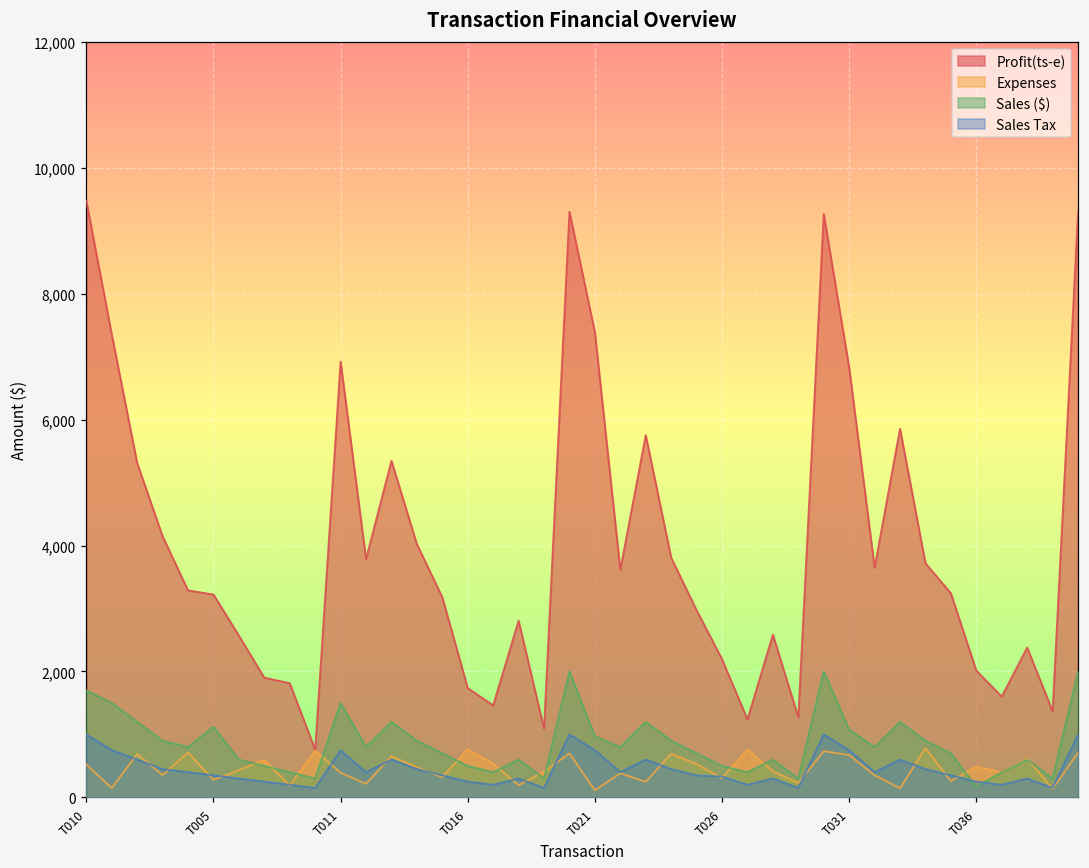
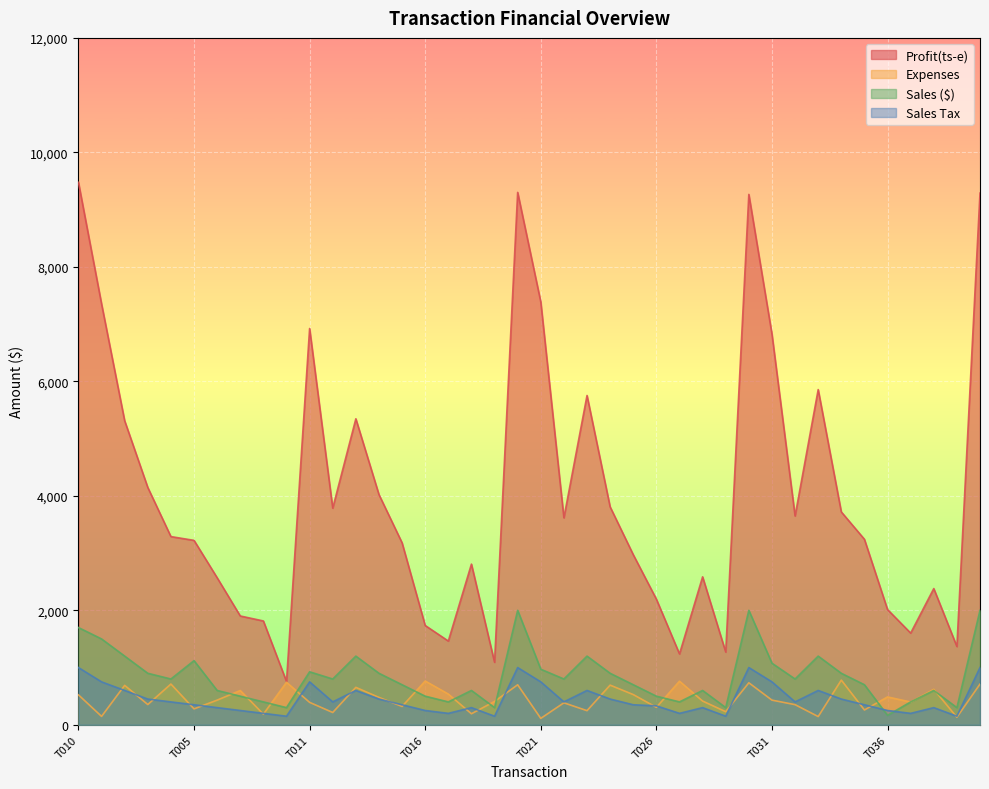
  {
    "Profit(ts-e)": {
      "T010": "9,500",
      "T005": "3,200",
      "T011": "6,900",
      "T016": "1,700",
      "T021": "7,400",
      "T026": "2,200",
      "T031": "6,800",
      "T036": "2,000"
    },
    "Expenses": {
      "T010": "500",
      "T005": "300",
      "T011": "400",
      "T016": "800",
      "T021": "100",
-     "T031": "700",
+     "T031": "400",
      "T036": "500"
    },
    "Sales ($)": {
      "T010": "1,700",
      "T005": "1,100",
-     "T011": "1,500",
+     "T011": "900",
      "T016": "500",
      "T021": "1,000",
      "T026": "500",
      "T031": "1,100",
      "T036": "200"
    },
    "Sales Tax": {
      "T010": "1,000",
      "T005": "400",
      "T011": "800",
      "T016": "300",
      "T021": "800",
      "T031": "800",
      "T036": "300"
    }
  }
